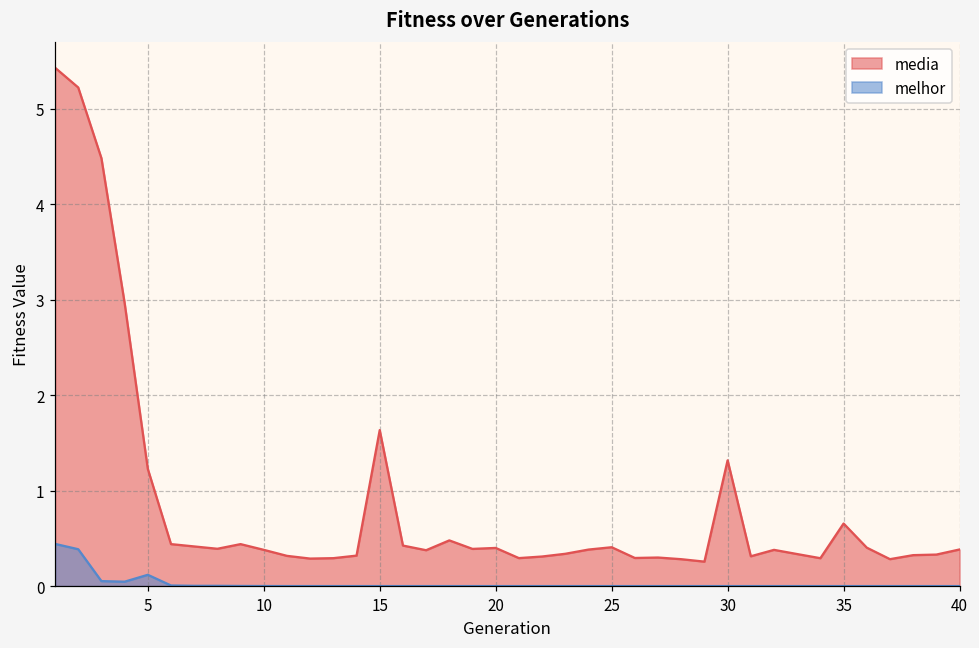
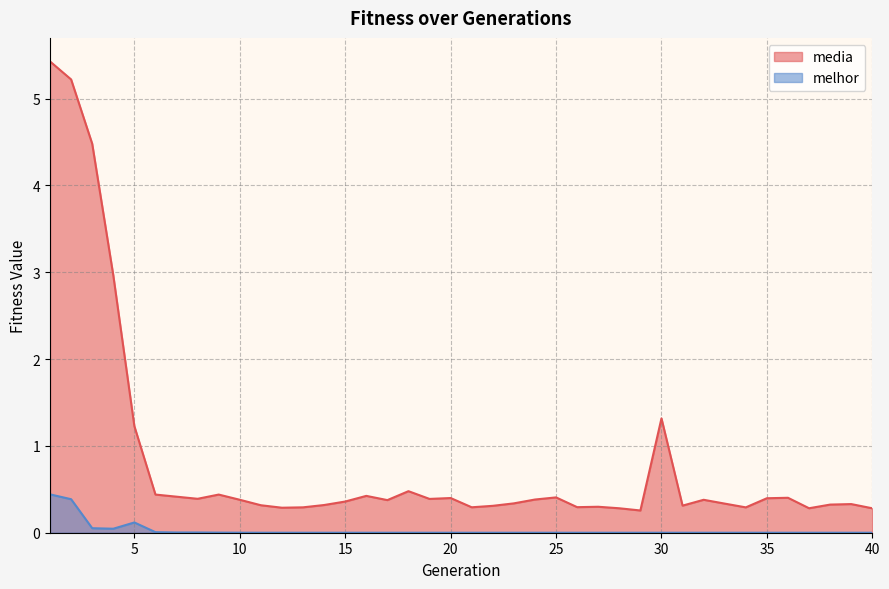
  {
    "media": {
      "5": 1.2,
      "10": 0.4,
-     "15": 1.6,
+     "15": 0.4,
      "20": 0.4,
      "25": 0.4,
      "30": 1.3,
-     "35": 0.7,
-     "40": 0.4
+     "35": 0.4,
+     "40": 0.3
    },
    "melhor": {
      "5": 0.1,
      "10": 0.0,
      "15": 0.0,
      "20": 0.0,
      "25": 0.0,
      "30": 0.0,
      "35": 0.0,
      "40": 0.0
    }
  }
